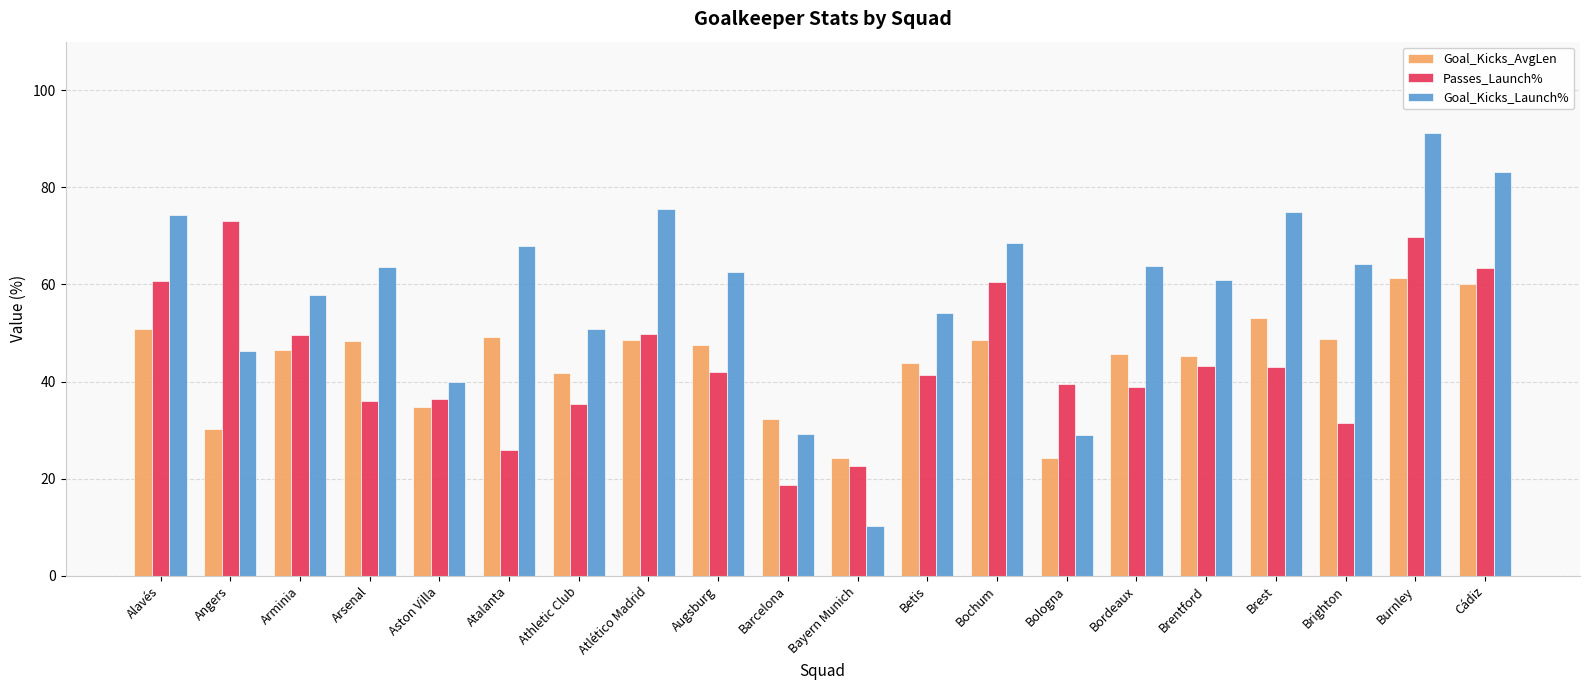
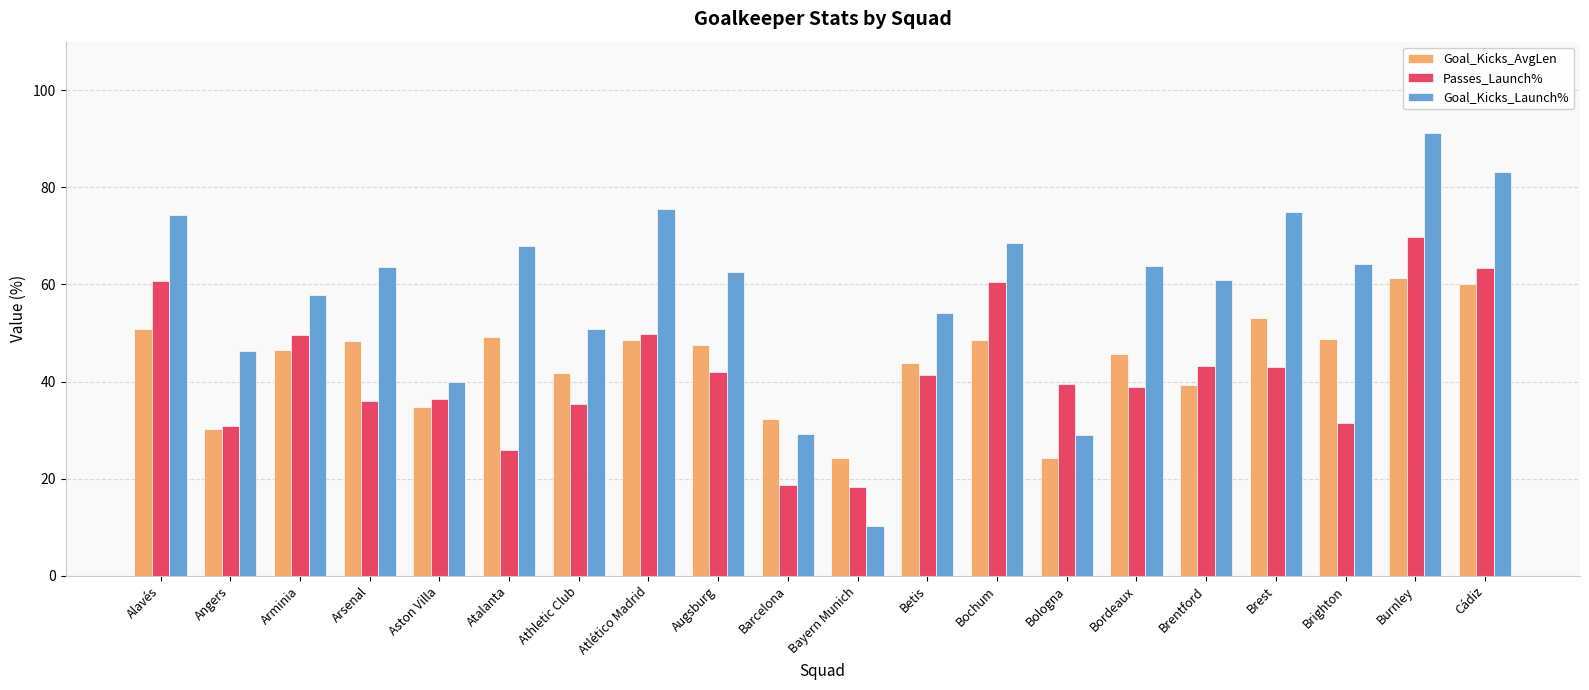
  {
    "Goal_Kicks_AvgLen": {
      "Alavés": 51,
      "Angers": 30,
      "Arminia": 47,
      "Arsenal": 48,
      "Aston Villa": 35,
      "Atalanta": 49,
      "Athletic Club": 42,
      "Atlético Madrid": 49,
      "Augsburg": 48,
      "Barcelona": 32,
      "Bayern Munich": 24,
      "Betis": 44,
      "Bochum": 49,
      "Bologna": 24,
      "Bordeaux": 46,
-     "Brentford": 45,
+     "Brentford": 39,
      "Brest": 53,
      "Brighton": 49,
      "Burnley": 61,
      "Cádiz": 60
    },
    "Passes_Launch%": {
      "Alavés": 61,
-     "Angers": 73,
+     "Angers": 31,
      "Arminia": 50,
      "Arsenal": 36,
      "Aston Villa": 37,
      "Atalanta": 26,
      "Athletic Club": 35,
      "Atlético Madrid": 50,
      "Augsburg": 42,
      "Barcelona": 19,
-     "Bayern Munich": 23,
+     "Bayern Munich": 18,
      "Betis": 41,
      "Bochum": 61,
      "Bologna": 40,
      "Bordeaux": 39,
      "Brentford": 43,
      "Brest": 43,
      "Brighton": 31,
      "Burnley": 70,
      "Cádiz": 63
    },
    "Goal_Kicks_Launch%": {
      "Alavés": 74,
      "Angers": 46,
      "Arminia": 58,
      "Arsenal": 64,
      "Aston Villa": 40,
      "Atalanta": 68,
      "Athletic Club": 51,
      "Atlético Madrid": 76,
      "Augsburg": 63,
      "Barcelona": 29,
      "Bayern Munich": 10,
      "Betis": 54,
      "Bochum": 69,
      "Bologna": 29,
      "Bordeaux": 64,
      "Brentford": 61,
      "Brest": 75,
      "Brighton": 64,
      "Burnley": 91,
      "Cádiz": 83
    }
  }
